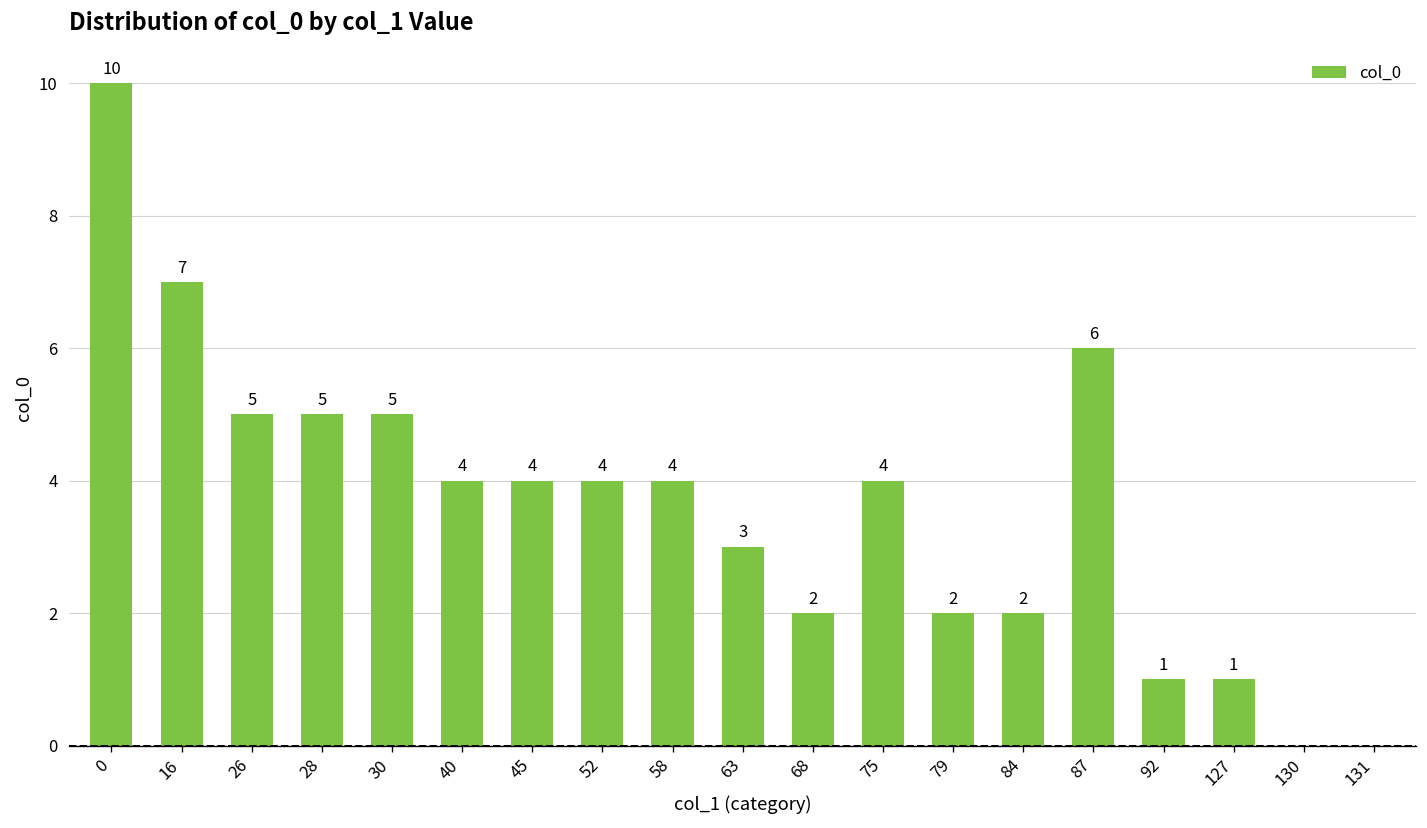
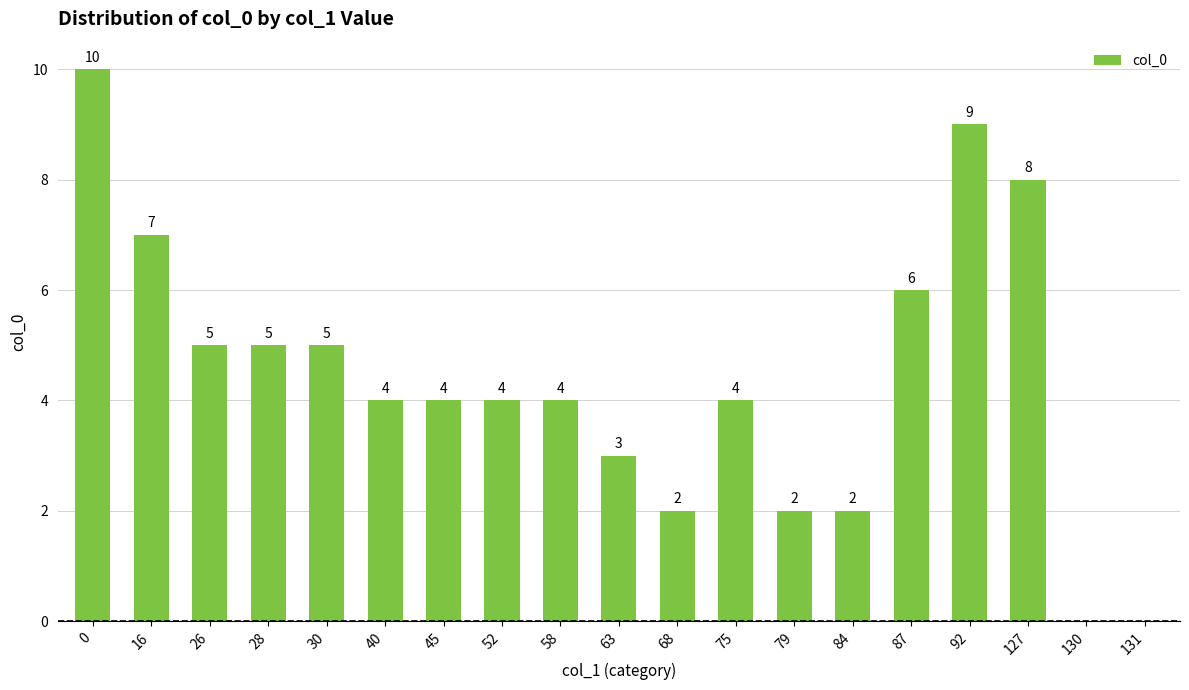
  {
    "0": 10,
    "16": 7,
    "26": 5,
    "28": 5,
    "30": 5,
    "40": 4,
    "45": 4,
    "52": 4,
    "58": 4,
    "63": 3,
    "68": 2,
    "75": 4,
    "79": 2,
    "84": 2,
    "87": 6,
-   "92": 1,
-   "127": 1
+   "92": 9,
+   "127": 8
  }
